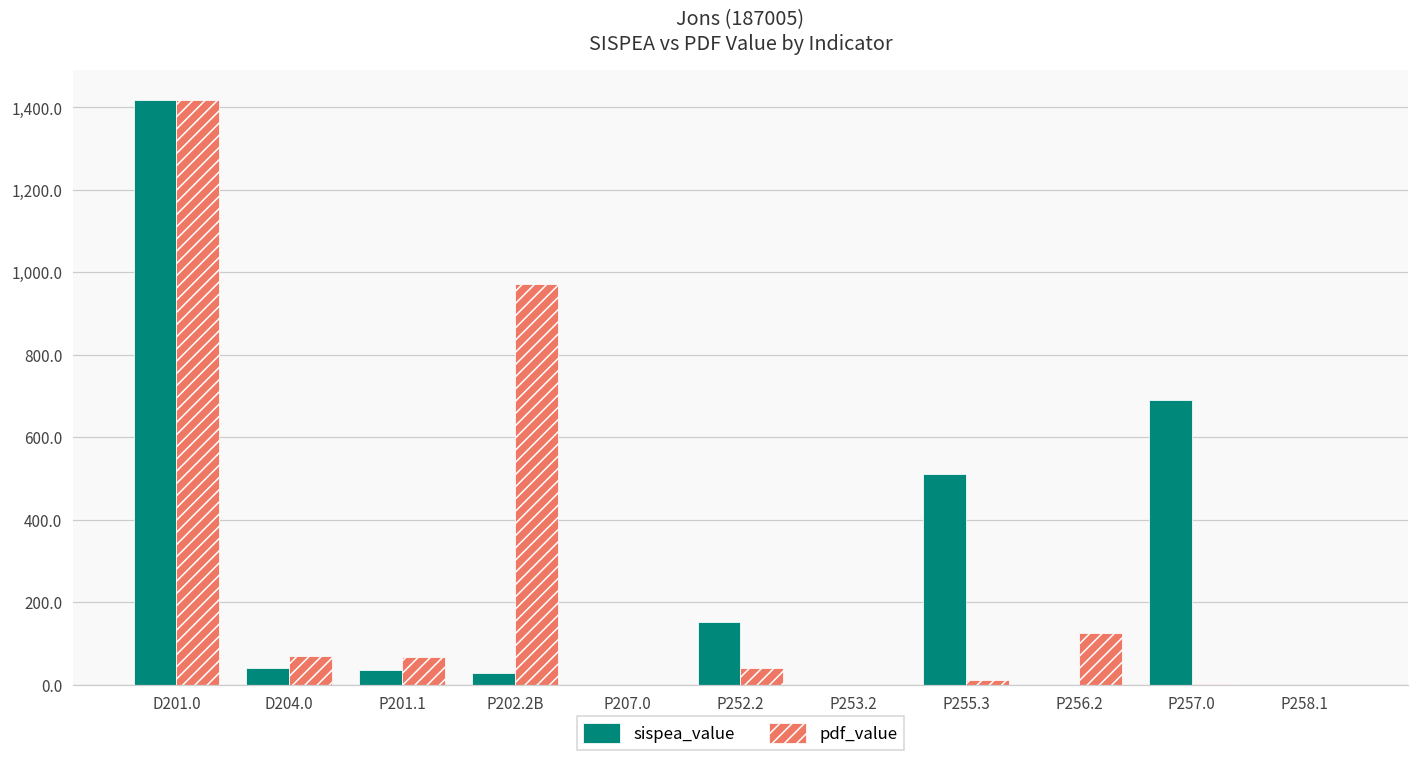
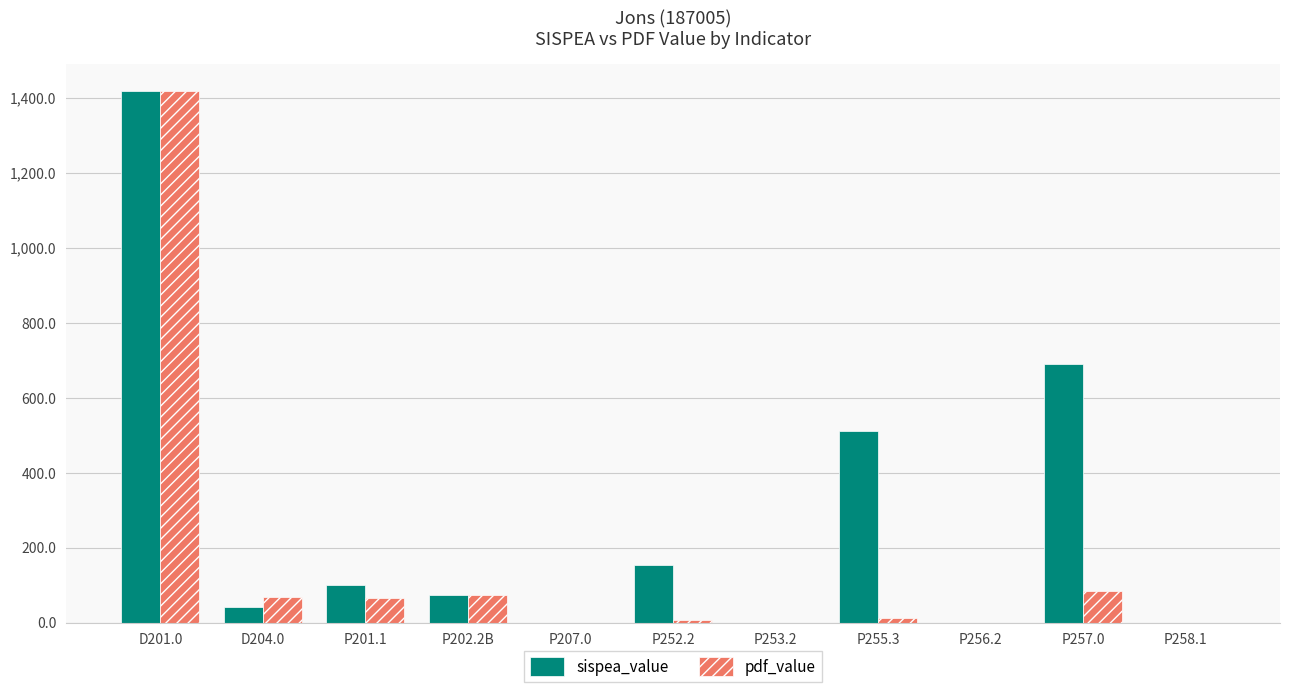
  {
    "sispea_value": {
      "D201.0": "1,420",
      "D204.0": "40",
-     "P201.1": "40",
-     "P202.2B": "30",
+     "P201.1": "100",
+     "P202.2B": "80",
      "P252.2": "150",
      "P253.2": "0",
      "P255.3": "510",
      "P256.2": "0",
      "P257.0": "690",
      "P258.1": "0"
    },
    "pdf_value": {
      "D201.0": "1,420",
      "D204.0": "70",
      "P201.1": "70",
-     "P202.2B": "970",
-     "P252.2": "40",
+     "P202.2B": "80",
+     "P252.2": "10",
      "P253.2": "0",
      "P255.3": "10",
-     "P256.2": "130",
-     "P257.0": "0",
+     "P256.2": "0",
+     "P257.0": "80",
      "P258.1": "0"
    }
  }
